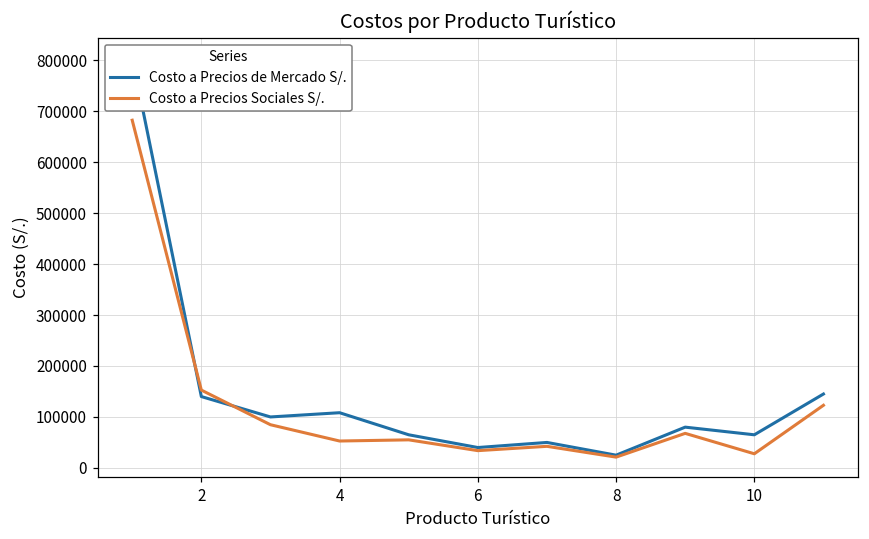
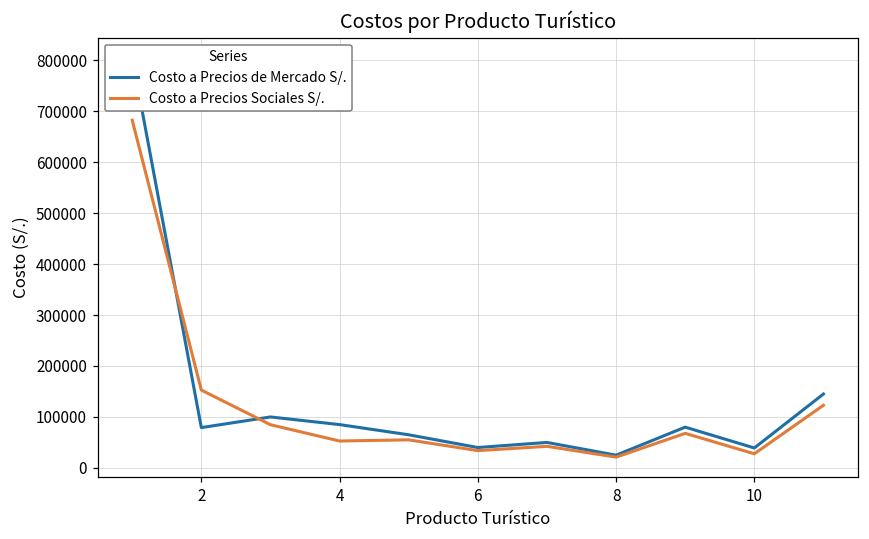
  {
    "Costo a Precios de Mercado S/.": {
-     "2": 140000,
-     "4": 110000,
+     "2": 80000,
+     "4": 90000,
      "6": 40000,
-     "10": 70000
+     "10": 40000
    },
    "Costo a Precios Sociales S/.": {
      "2": 150000,
      "4": 50000,
      "6": 30000,
      "10": 30000
    }
  }
